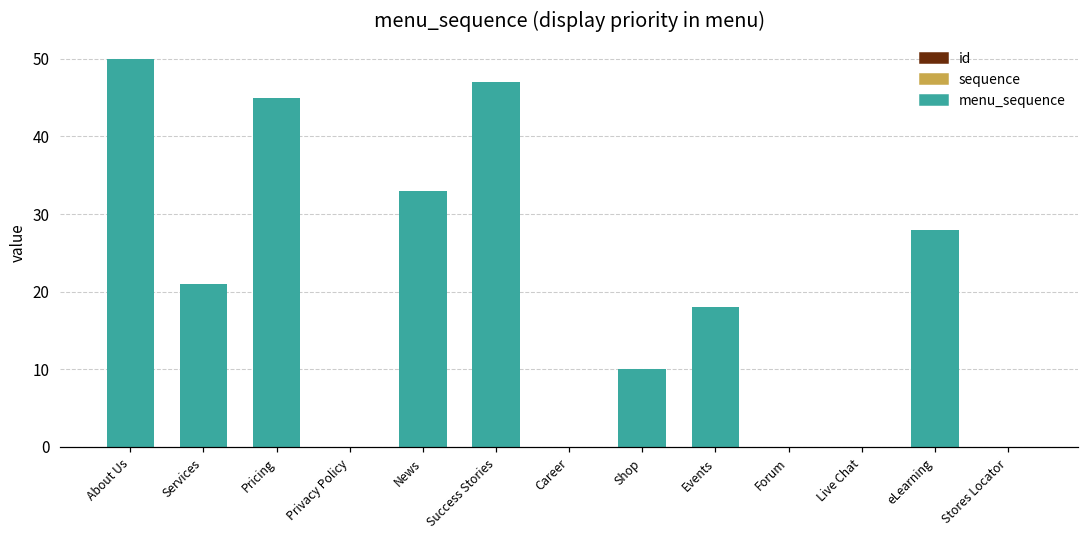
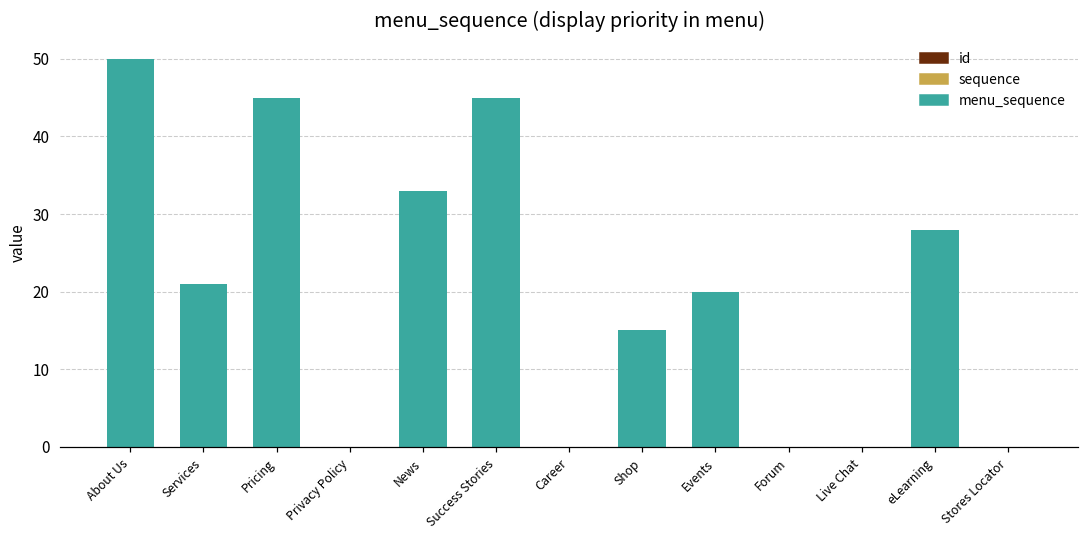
  {
    "About Us": 50,
    "Services": 21,
    "Pricing": 45,
    "Privacy Policy": 0,
    "News": 33,
-   "Success Stories": 47,
+   "Success Stories": 45,
    "Career": 0,
-   "Shop": 10,
-   "Events": 18,
+   "Shop": 15,
+   "Events": 20,
    "Forum": 0,
    "Live Chat": 0,
    "eLearning": 28,
    "Stores Locator": 0
  }
